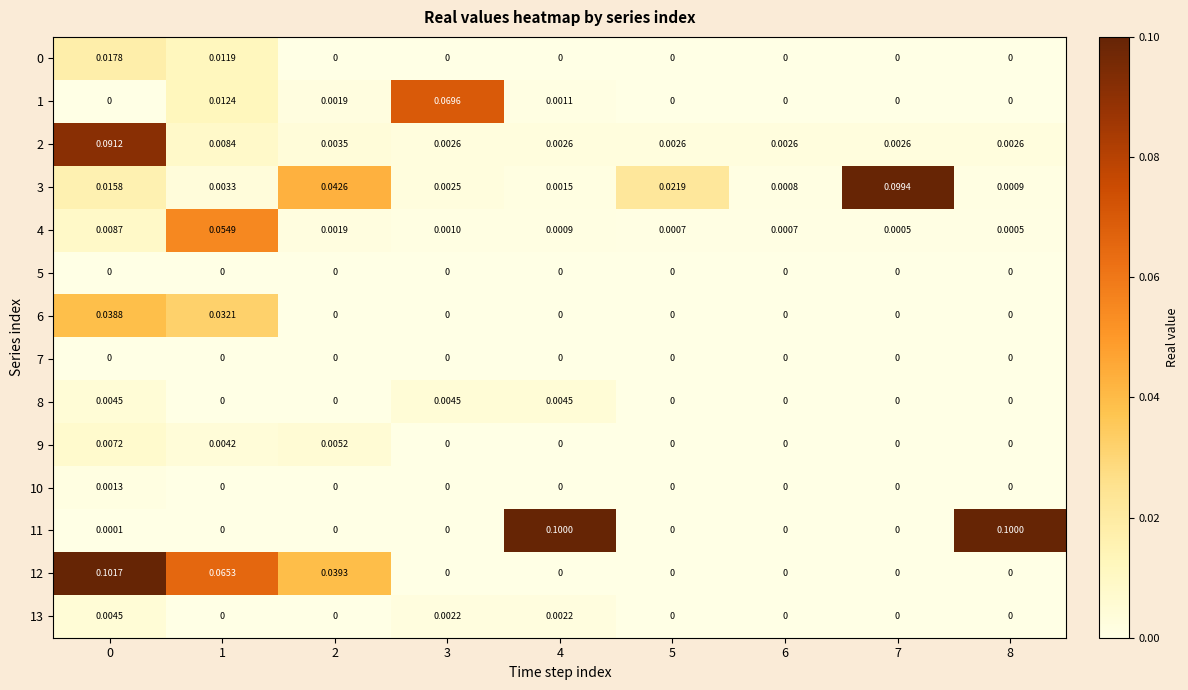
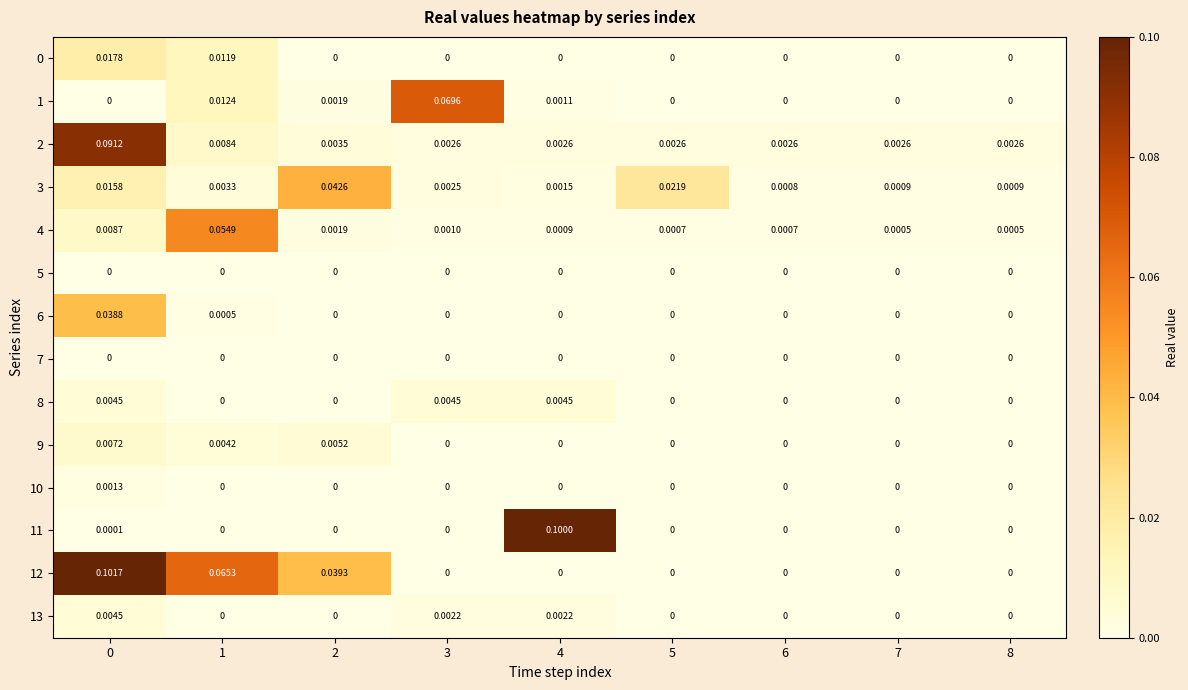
  {
    "0": {
      "0": 0.0178,
      "1": 0.0119,
      "2": 0,
      "3": 0,
      "4": 0,
      "5": 0,
      "6": 0,
      "7": 0,
      "8": 0
    },
    "1": {
      "0": 0,
      "1": 0.0124,
      "2": 0.0019,
      "3": 0.0696,
      "4": 0.0011,
      "5": 0,
      "6": 0,
      "7": 0,
      "8": 0
    },
    "2": {
      "0": 0.0912,
      "1": 0.0084,
      "2": 0.0035,
      "3": 0.0026,
      "4": 0.0026,
      "5": 0.0026,
      "6": 0.0026,
      "7": 0.0026,
      "8": 0.0026
    },
    "3": {
      "0": 0.0158,
      "1": 0.0033,
      "2": 0.0426,
      "3": 0.0025,
      "4": 0.0015,
      "5": 0.0219,
      "6": 0.0008,
-     "7": 0.0994,
+     "7": 0.0009,
      "8": 0.0009
    },
    "4": {
      "0": 0.0087,
      "1": 0.0549,
      "2": 0.0019,
      "3": 0.0010,
      "4": 0.0009,
      "5": 0.0007,
      "6": 0.0007,
      "7": 0.0005,
      "8": 0.0005
    },
    "5": {
      "0": 0,
      "1": 0,
      "2": 0,
      "3": 0,
      "4": 0,
      "5": 0,
      "6": 0,
      "7": 0,
      "8": 0
    },
    "6": {
      "0": 0.0388,
-     "1": 0.0321,
+     "1": 0.0005,
      "2": 0,
      "3": 0,
      "4": 0,
      "5": 0,
      "6": 0,
      "7": 0,
      "8": 0
    },
    "7": {
      "0": 0,
      "1": 0,
      "2": 0,
      "3": 0,
      "4": 0,
      "5": 0,
      "6": 0,
      "7": 0,
      "8": 0
    },
    "8": {
      "0": 0.0045,
      "1": 0,
      "2": 0,
      "3": 0.0045,
      "4": 0.0045,
      "5": 0,
      "6": 0,
      "7": 0,
      "8": 0
    },
    "9": {
      "0": 0.0072,
      "1": 0.0042,
      "2": 0.0052,
      "3": 0,
      "4": 0,
      "5": 0,
      "6": 0,
      "7": 0,
      "8": 0
    },
    "10": {
      "0": 0.0013,
      "1": 0,
      "2": 0,
      "3": 0,
      "4": 0,
      "5": 0,
      "6": 0,
      "7": 0,
      "8": 0
    },
    "11": {
      "0": 0.0001,
      "1": 0,
      "2": 0,
      "3": 0,
      "4": 0.1000,
      "5": 0,
      "6": 0,
      "7": 0,
-     "8": 0.1000
+     "8": 0
    },
    "12": {
      "0": 0.1017,
      "1": 0.0653,
      "2": 0.0393,
      "3": 0,
      "4": 0,
      "5": 0,
      "6": 0,
      "7": 0,
      "8": 0
    },
    "13": {
      "0": 0.0045,
      "1": 0,
      "2": 0,
      "3": 0.0022,
      "4": 0.0022,
      "5": 0,
      "6": 0,
      "7": 0,
      "8": 0
    }
  }
